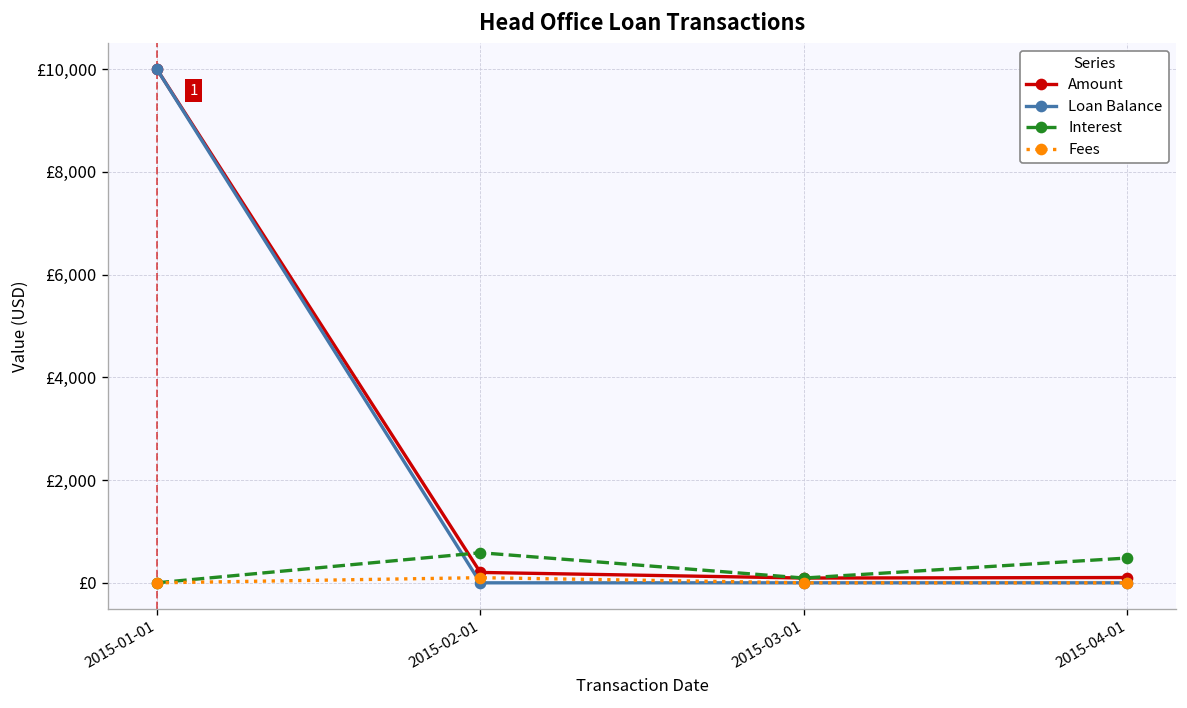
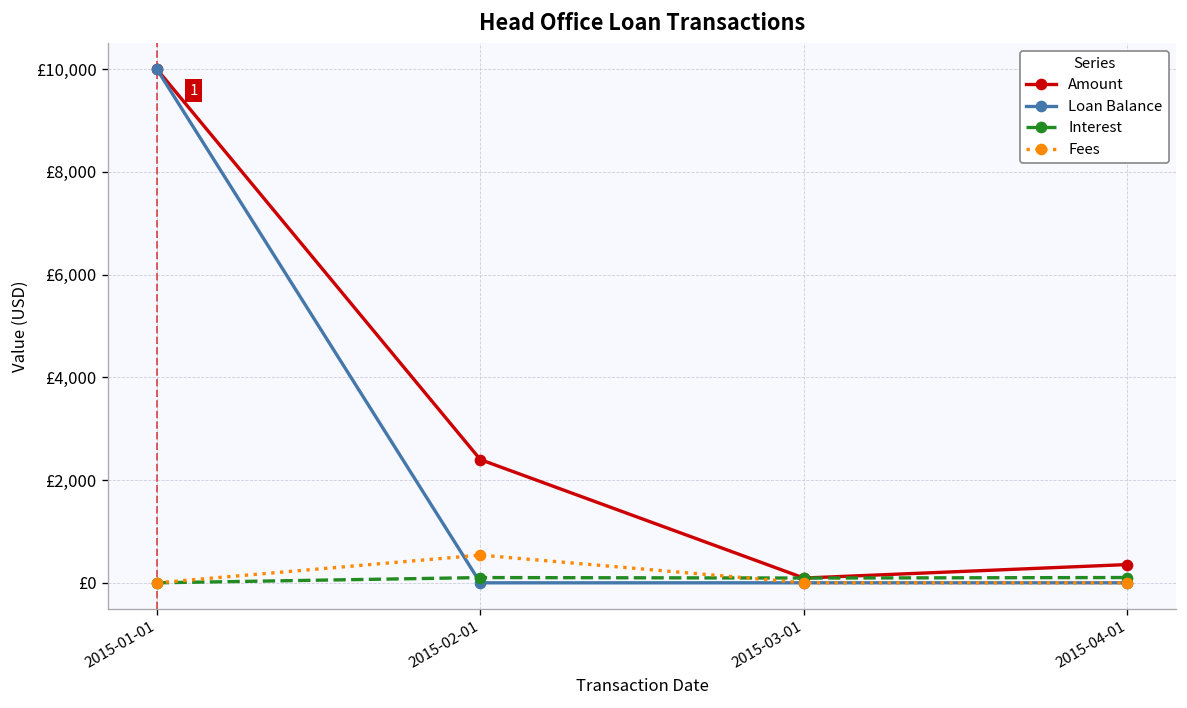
  {
    "Amount": {
-     "2015-02-01": "£200",
-     "2015-04-01": "£100"
+     "2015-02-01": "£2,400",
+     "2015-04-01": "£400"
    },
    "Loan Balance": {
      "2015-02-01": "£0"
    },
    "Interest": {
-     "2015-02-01": "£600",
-     "2015-04-01": "£500"
+     "2015-02-01": "£100",
+     "2015-04-01": "£100"
    },
    "Fees": {
-     "2015-02-01": "£100"
+     "2015-02-01": "£500"
    }
  }
